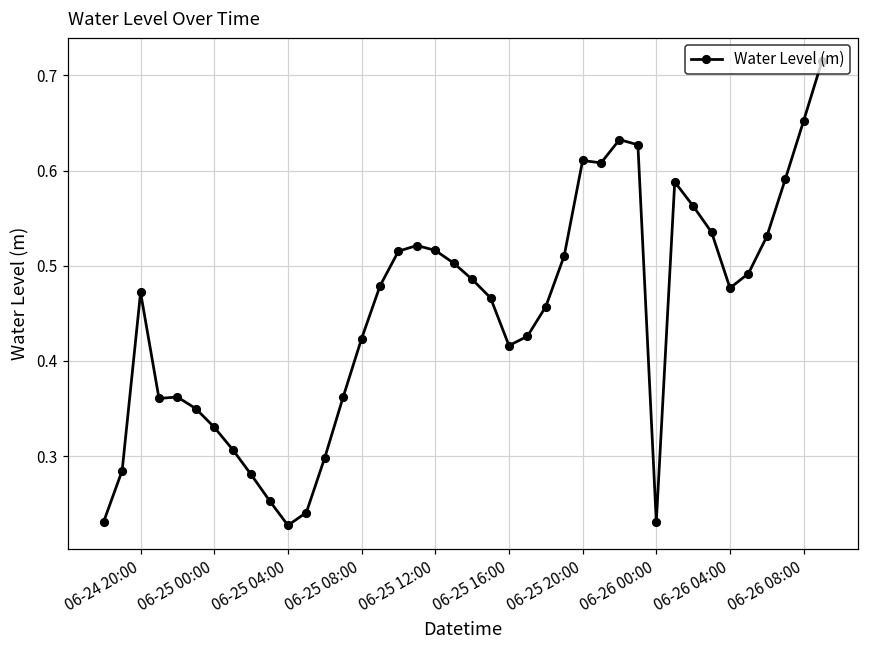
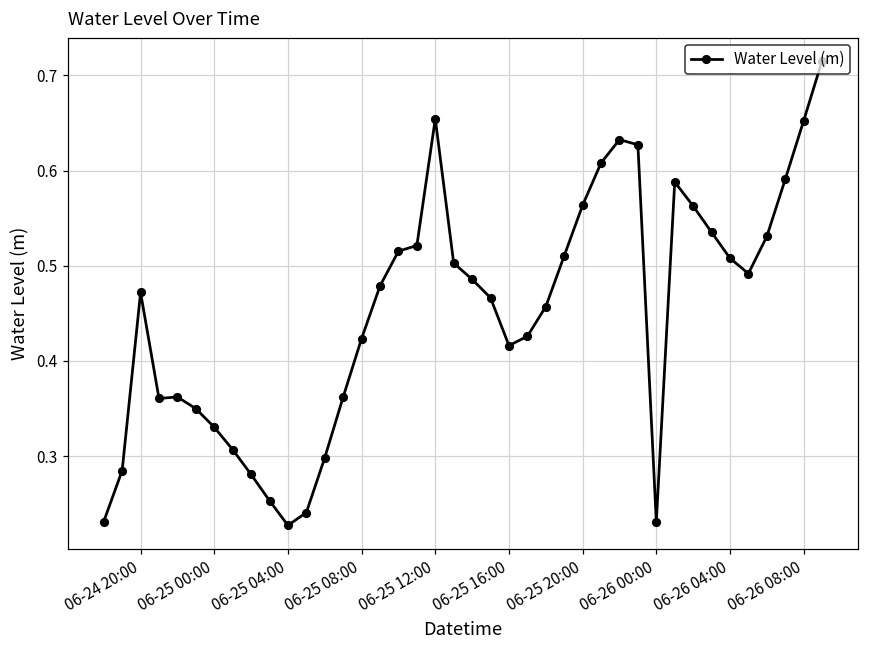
  {
    "06-24 20:00": 0.47,
    "06-25 00:00": 0.33,
    "06-25 04:00": 0.23,
    "06-25 08:00": 0.42,
-   "06-25 12:00": 0.52,
+   "06-25 12:00": 0.65,
    "06-25 16:00": 0.42,
-   "06-25 20:00": 0.61,
+   "06-25 20:00": 0.56,
    "06-26 00:00": 0.23,
-   "06-26 04:00": 0.48,
+   "06-26 04:00": 0.51,
    "06-26 08:00": 0.65
  }
